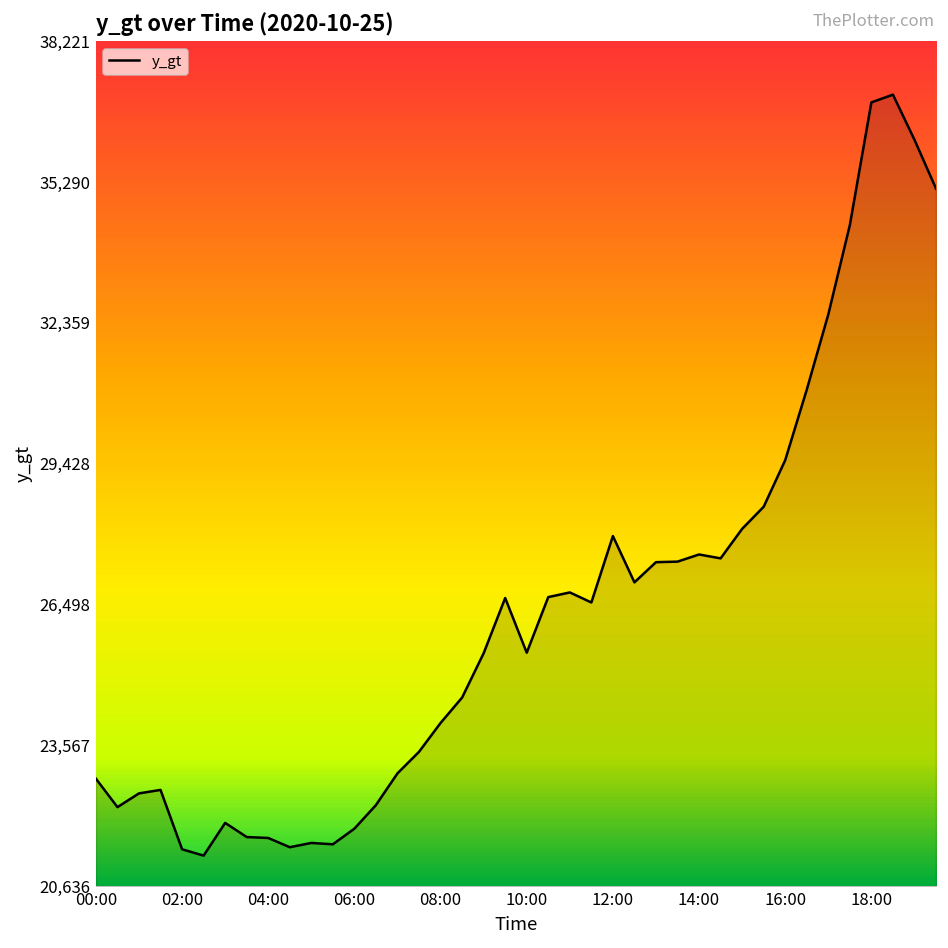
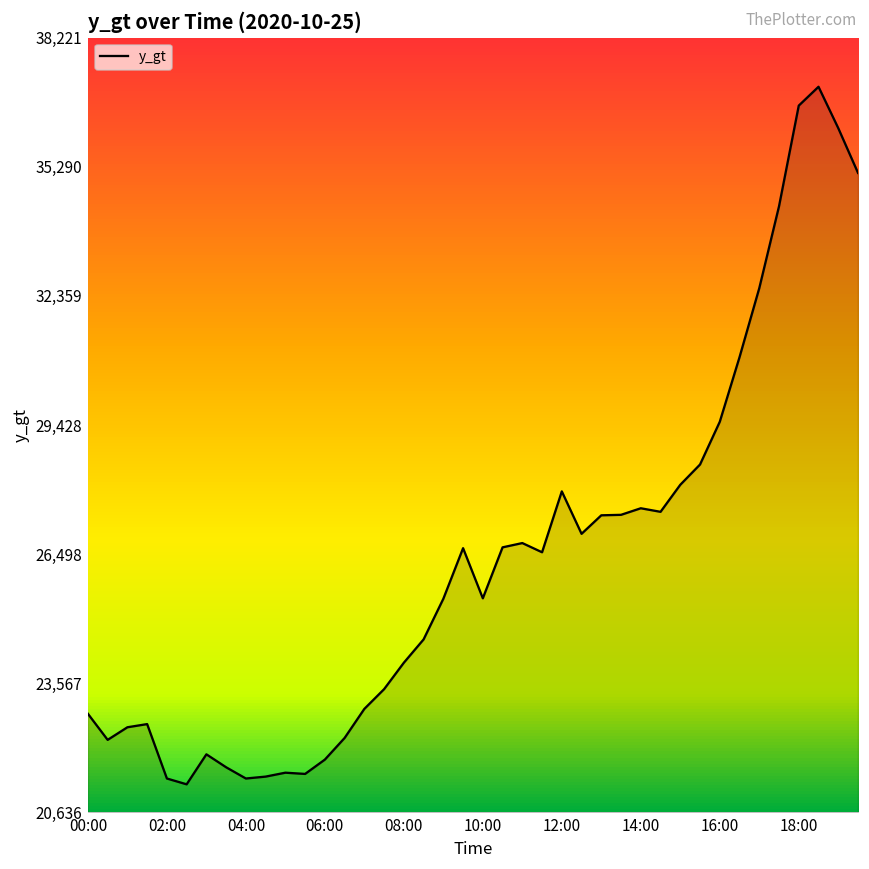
  {
    "00:00": "22,900",
    "02:00": "21,400",
-   "04:00": "21,600",
+   "04:00": "21,400",
    "06:00": "21,800",
    "08:00": "24,000",
    "10:00": "25,500",
    "12:00": "27,900",
    "14:00": "27,500",
    "16:00": "29,500",
-   "18:00": "36,900"
+   "18:00": "36,700"
  }
